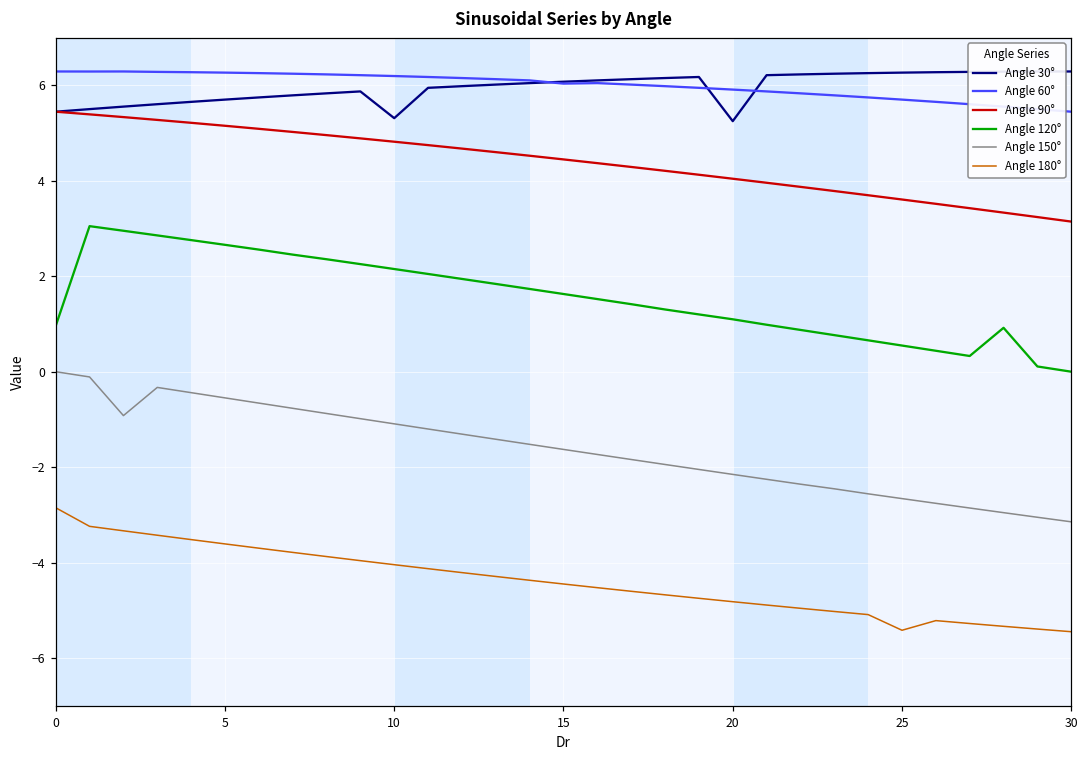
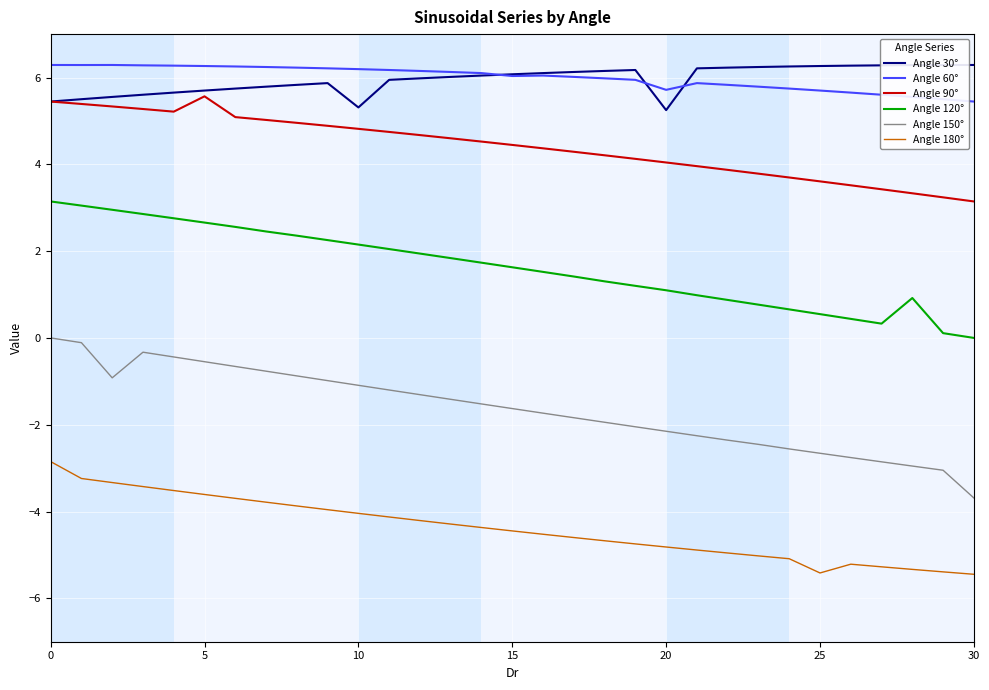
  {
    "Angle 30°": {
      "5": 5.7,
      "10": 5.3,
      "20": 5.2,
      "25": 6.3,
      "30": 6.3
    },
    "Angle 60°": {
      "0": 6.3,
      "5": 6.3,
      "10": 6.2,
-     "20": 5.9,
+     "20": 5.7,
      "25": 5.7,
      "30": 5.4
    },
    "Angle 90°": {
-     "5": 5.2,
+     "5": 5.6,
      "10": 4.8,
      "15": 4.4,
      "20": 4.0,
      "25": 3.6,
      "30": 3.1
    },
    "Angle 120°": {
-     "0": 1.0,
+     "0": 3.1,
      "5": 2.7,
      "10": 2.2,
      "15": 1.6,
      "20": 1.1,
      "25": 0.5,
      "30": 0.0
    },
    "Angle 150°": {
      "0": 0.0,
      "5": -0.5,
      "10": -1.1,
      "15": -1.6,
      "20": -2.2,
      "25": -2.7,
-     "30": -3.1
+     "30": -3.7
    },
    "Angle 180°": {
      "0": -2.8,
      "5": -3.6,
      "10": -4.0,
      "15": -4.4,
      "20": -4.8,
      "25": -5.4,
      "30": -5.4
    }
  }
